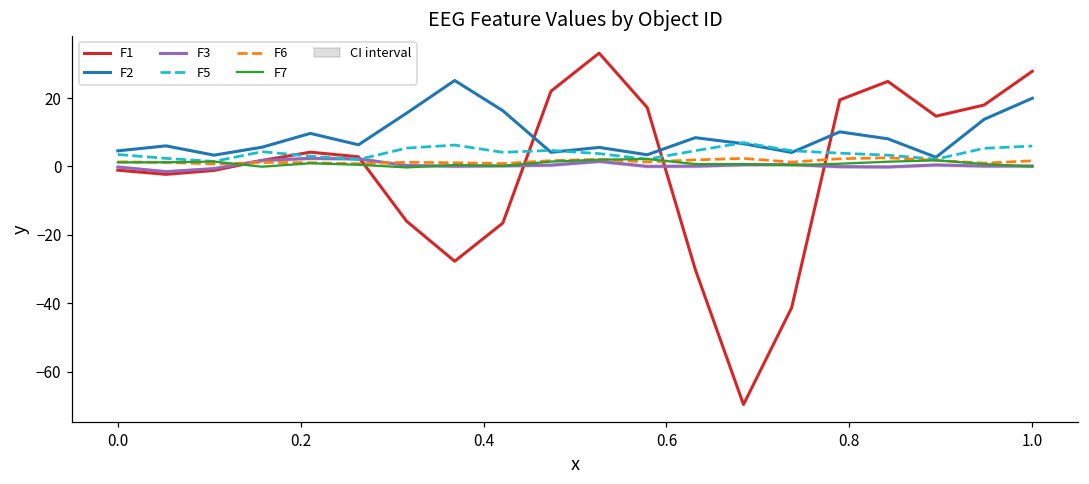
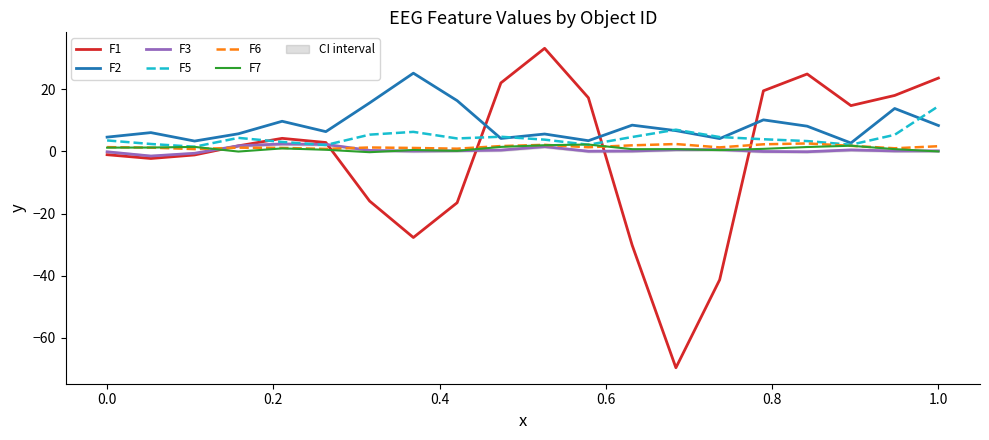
  {
    "F1": {
      "0.0": -1,
-     "1.0": 28
+     "1.0": 24
    },
    "F2": {
      "0.0": 5,
-     "1.0": 20
+     "1.0": 8
    },
    "F5": {
      "0.0": 4,
-     "1.0": 6
+     "1.0": 15
    },
    "F6": {
      "1.0": 2
    }
  }
